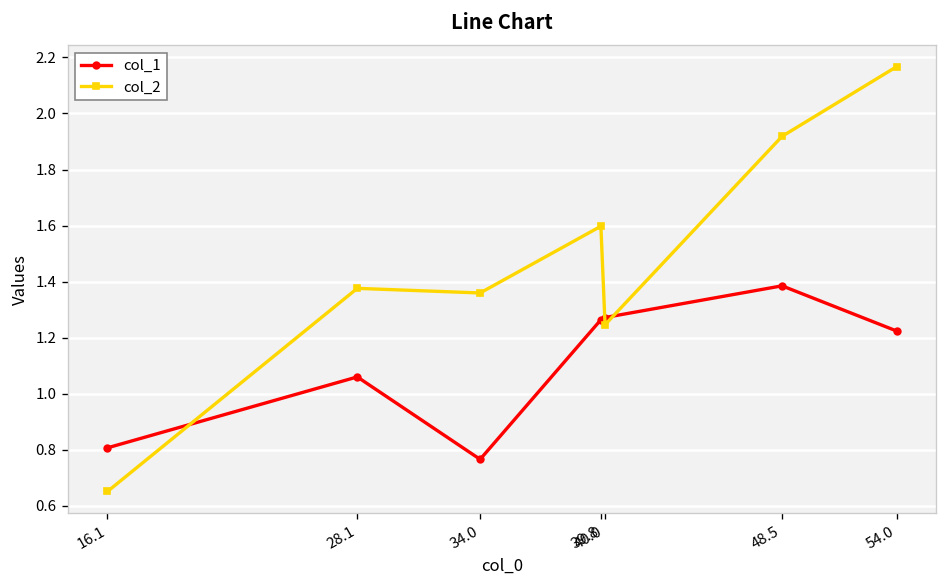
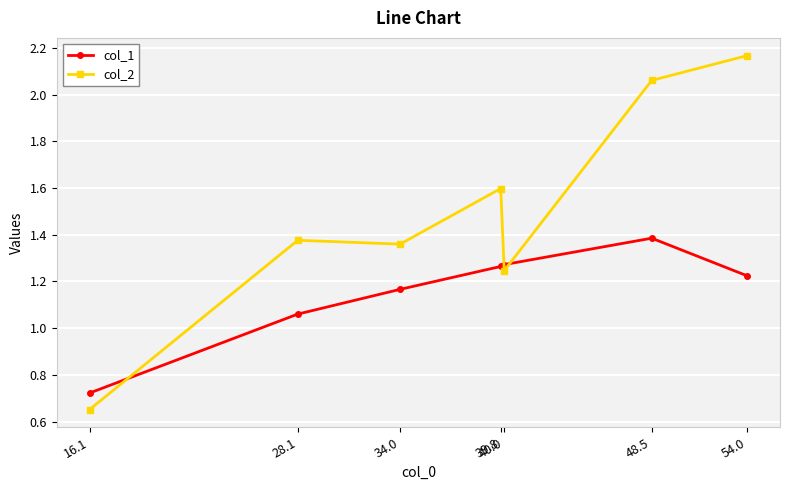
  {
    "col_1": {
-     "16.1": 0.81,
+     "16.1": 0.72,
      "28.1": 1.06,
-     "34.0": 0.77,
+     "34.0": 1.17,
      "39.8": 1.26,
      "40.0": 1.27,
      "48.5": 1.39,
      "54.0": 1.22
    },
    "col_2": {
      "16.1": 0.65,
      "28.1": 1.38,
      "34.0": 1.36,
      "39.8": 1.60,
      "40.0": 1.25,
-     "48.5": 1.92,
+     "48.5": 2.06,
      "54.0": 2.17
    }
  }
